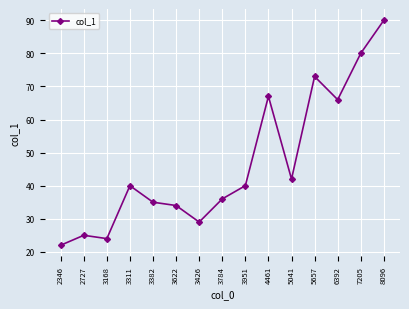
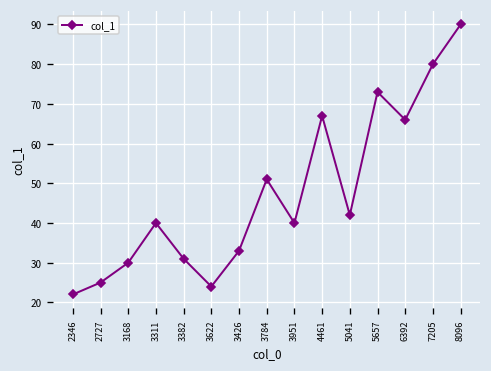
  {
    "2346": 22,
    "2727": 25,
-   "3168": 24,
+   "3168": 30,
    "3311": 40,
-   "3382": 35,
-   "3622": 34,
-   "3426": 29,
-   "3784": 36,
+   "3382": 31,
+   "3622": 24,
+   "3426": 33,
+   "3784": 51,
    "3951": 40,
    "4461": 67,
    "5041": 42,
    "5657": 73,
    "6392": 66,
    "7205": 80,
    "8096": 90
  }
